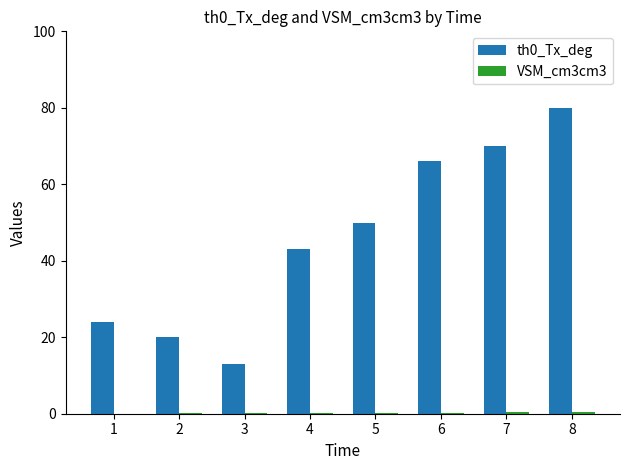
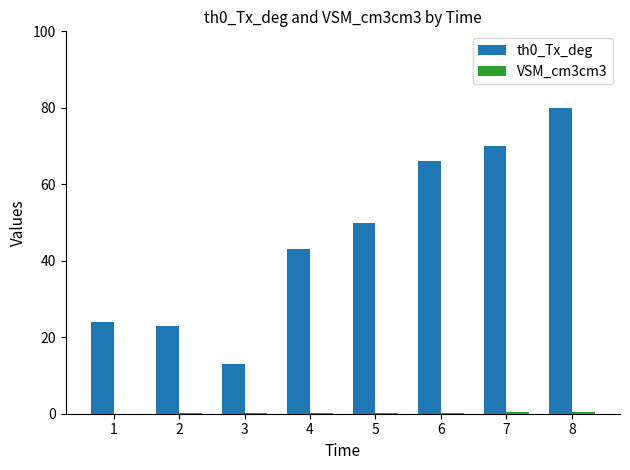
  {
    "th0_Tx_deg": {
      "1": 24,
-     "2": 20,
+     "2": 23,
      "3": 13,
      "4": 43,
      "5": 50,
      "6": 66,
      "7": 70,
      "8": 80
    }
  }
